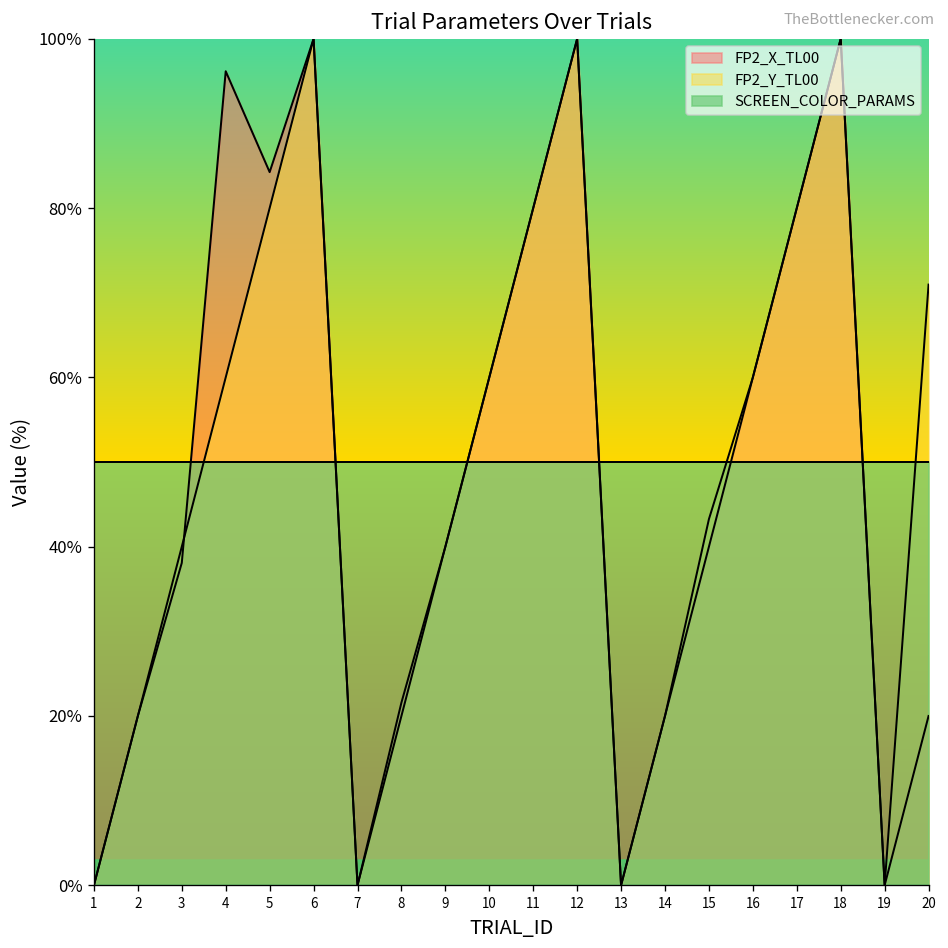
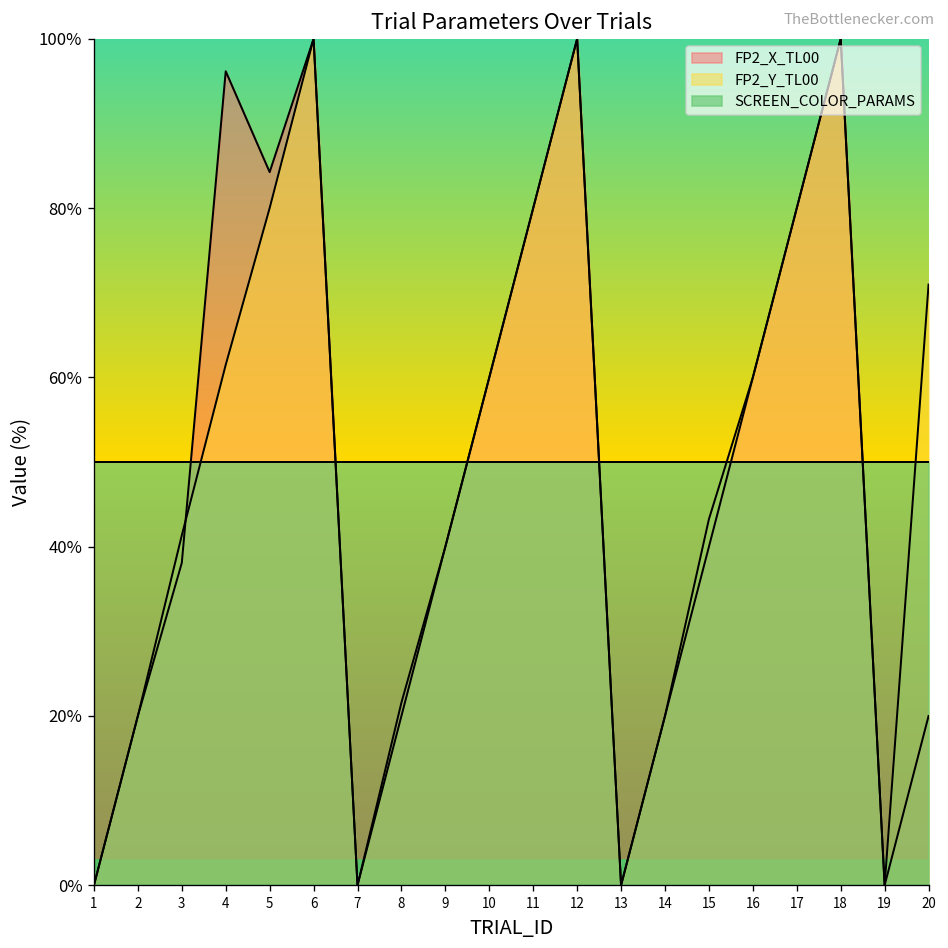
  {
    "FP2_X_TL00": {
      "3": "38%",
      "4": "96%",
      "5": "84%",
      "8": "22%",
      "15": "40%",
      "20": "20%"
    },
    "FP2_Y_TL00": {
-     "3": "40%",
-     "4": "60%",
+     "3": "41%",
+     "4": "61%",
      "5": "80%",
      "8": "20%",
      "15": "43%",
      "20": "71%"
    },
    "SCREEN_COLOR_PARAMS": {
      "1": "50%",
      "2": "50%",
      "3": "50%",
      "4": "50%",
      "5": "50%",
      "6": "50%",
      "7": "50%",
      "8": "50%",
      "9": "50%",
      "10": "50%",
      "11": "50%",
      "12": "50%",
      "13": "50%",
      "14": "50%",
      "15": "50%",
      "16": "50%",
      "17": "50%",
      "18": "50%",
      "19": "50%",
      "20": "50%"
    }
  }
